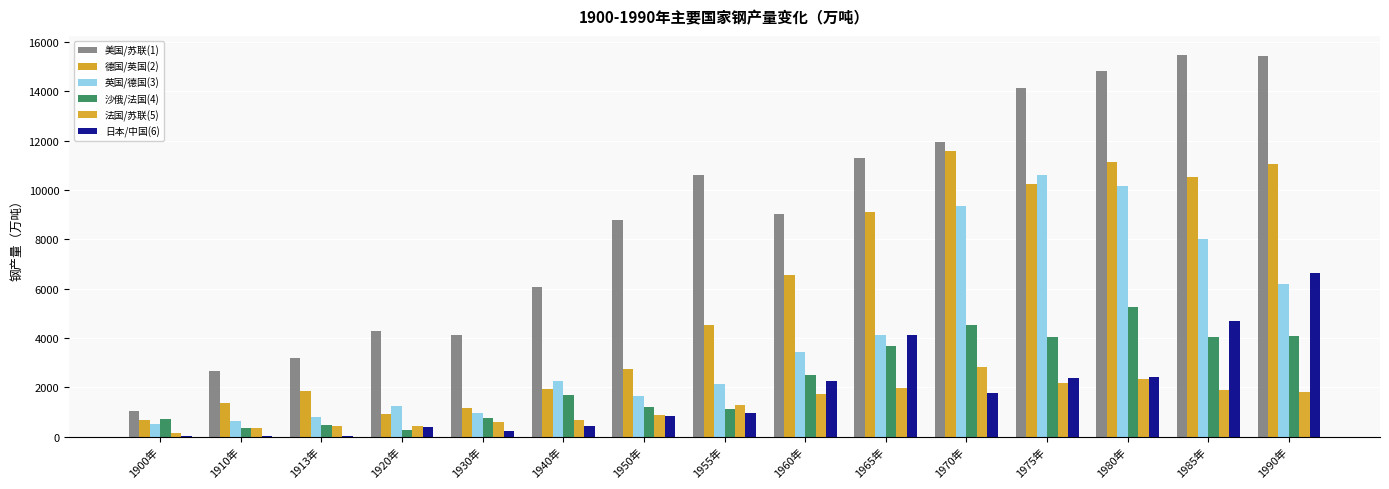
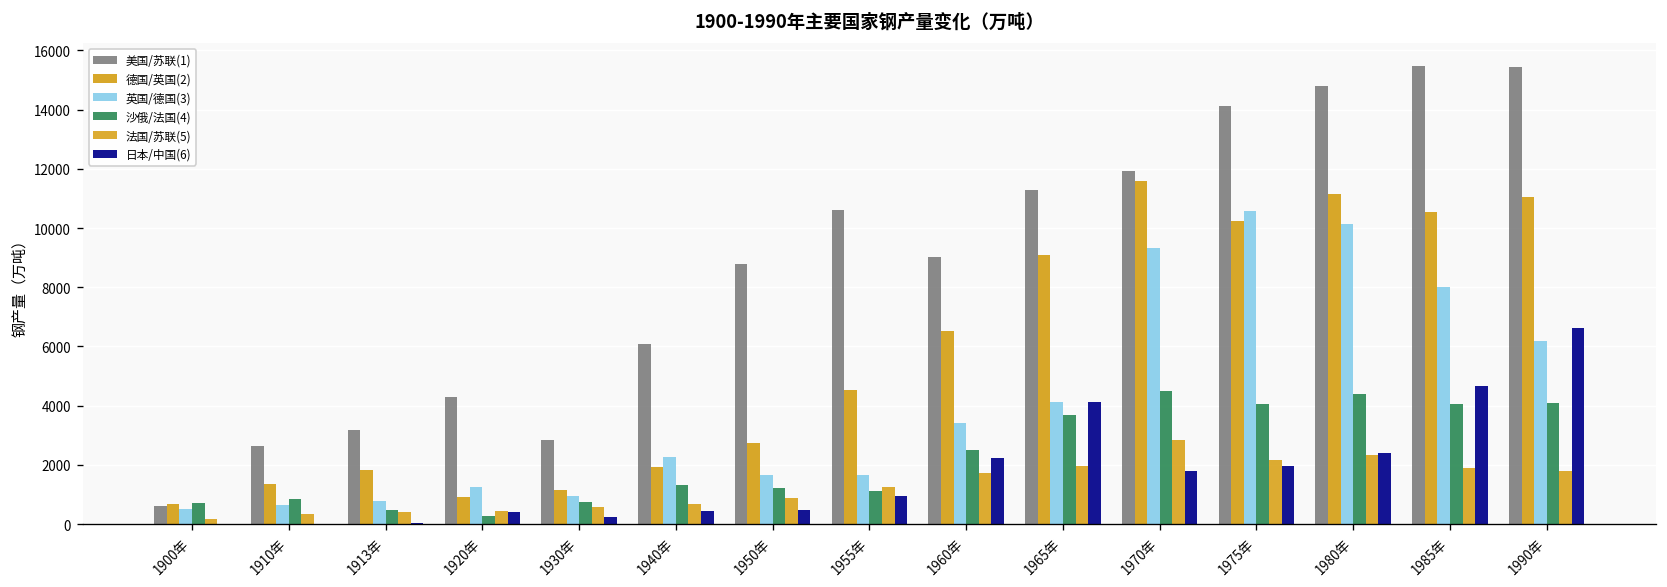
  {
    "美国/苏联(1)": {
-     "1900年": 1000,
+     "1900年": 600,
      "1910年": 2700,
      "1913年": 3200,
      "1920年": 4300,
-     "1930年": 4100,
+     "1930年": 2800,
      "1940年": 6100,
      "1950年": 8800,
      "1955年": 10600,
      "1960年": 9000,
      "1965年": 11300,
      "1970年": 11900,
      "1975年": 14100,
      "1980年": 14800,
      "1985年": 15500,
      "1990年": 15400
    },
    "英国/德国(3)": {
      "1900年": 500,
      "1910年": 600,
      "1913年": 800,
      "1920年": 1200,
      "1930年": 900,
      "1940年": 2300,
      "1950年": 1700,
-     "1955年": 2100,
+     "1955年": 1700,
      "1960年": 3400,
      "1965年": 4100,
      "1970年": 9300,
      "1975年": 10600,
      "1980年": 10100,
      "1985年": 8000,
      "1990年": 6200
    },
    "沙俄/法国(4)": {
      "1900年": 700,
-     "1910年": 300,
+     "1910年": 800,
      "1913年": 500,
      "1920年": 300,
      "1930年": 700,
-     "1940年": 1700,
+     "1940年": 1300,
      "1950年": 1200,
      "1955年": 1100,
      "1960年": 2500,
      "1965年": 3700,
      "1970年": 4500,
      "1975年": 4000,
-     "1980年": 5300,
+     "1980年": 4400,
      "1985年": 4000,
      "1990年": 4100
    },
    "日本/中国(6)": {
      "1920年": 400,
      "1930年": 200,
      "1940年": 400,
-     "1950年": 800,
+     "1950年": 500,
      "1955年": 900,
      "1960年": 2200,
      "1965年": 4100,
      "1970年": 1800,
-     "1975年": 2400,
+     "1975年": 2000,
      "1980年": 2400,
      "1985年": 4700,
      "1990年": 6600
    }
  }
